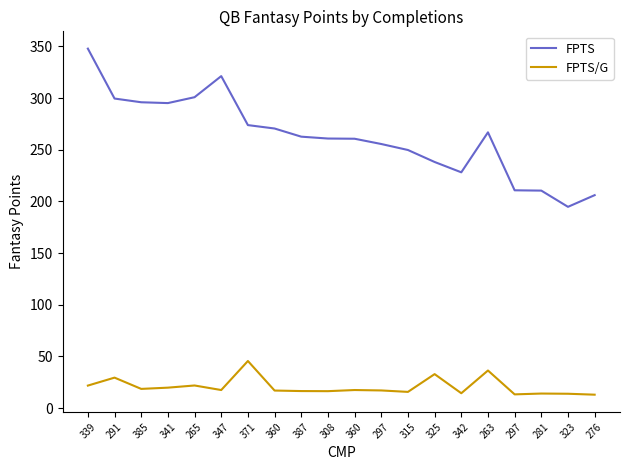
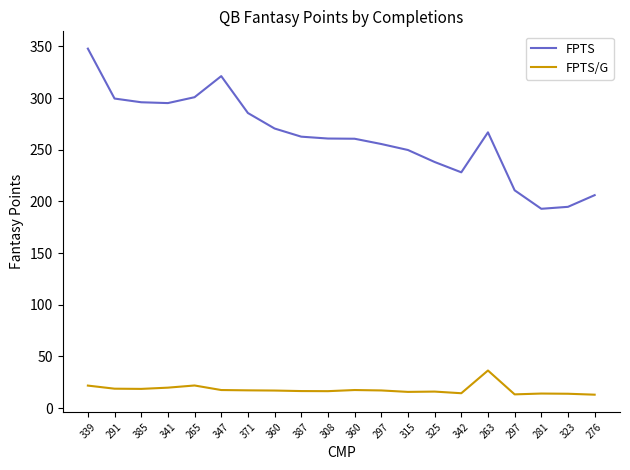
  {
    "FPTS": {
      "339": 348,
      "291": 300,
      "385": 296,
      "341": 295,
      "265": 301,
      "347": 321,
-     "371": 274,
+     "371": 286,
      "387": 263,
      "308": 261,
      "315": 250,
      "325": 238,
      "342": 228,
      "263": 267,
-     "281": 210,
+     "281": 193,
      "323": 195,
      "276": 206
    },
    "FPTS/G": {
      "339": 22,
-     "291": 29,
+     "291": 19,
      "385": 19,
      "341": 20,
      "265": 22,
      "347": 17,
-     "371": 46,
+     "371": 17,
      "387": 16,
      "308": 16,
      "315": 16,
-     "325": 33,
+     "325": 16,
      "342": 14,
      "263": 36,
      "281": 14,
      "323": 14,
      "276": 13
    }
  }
